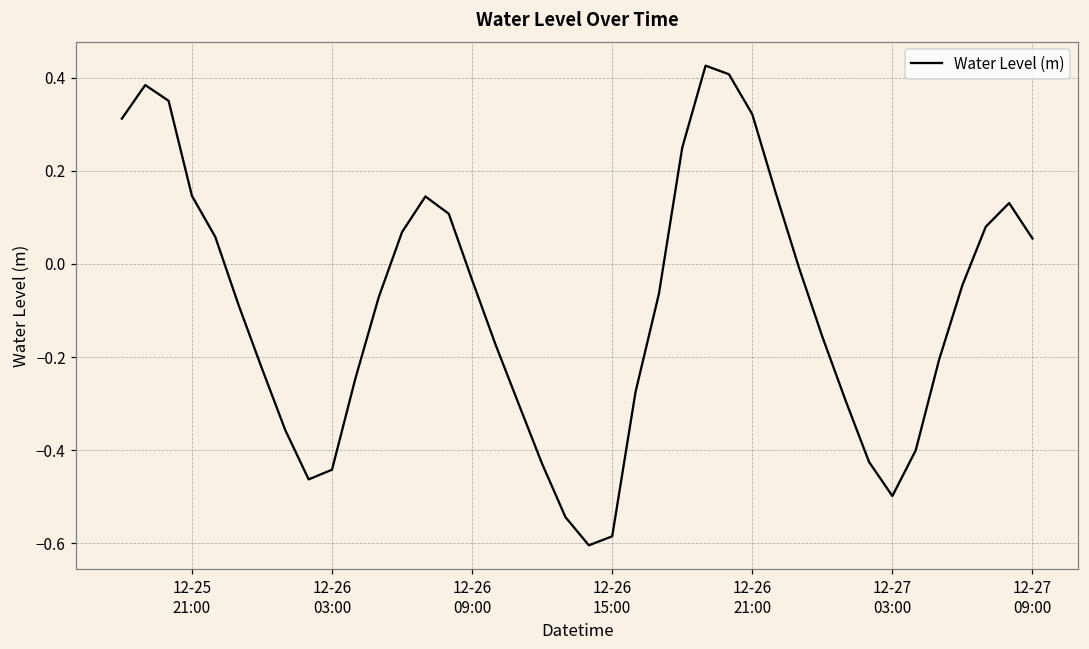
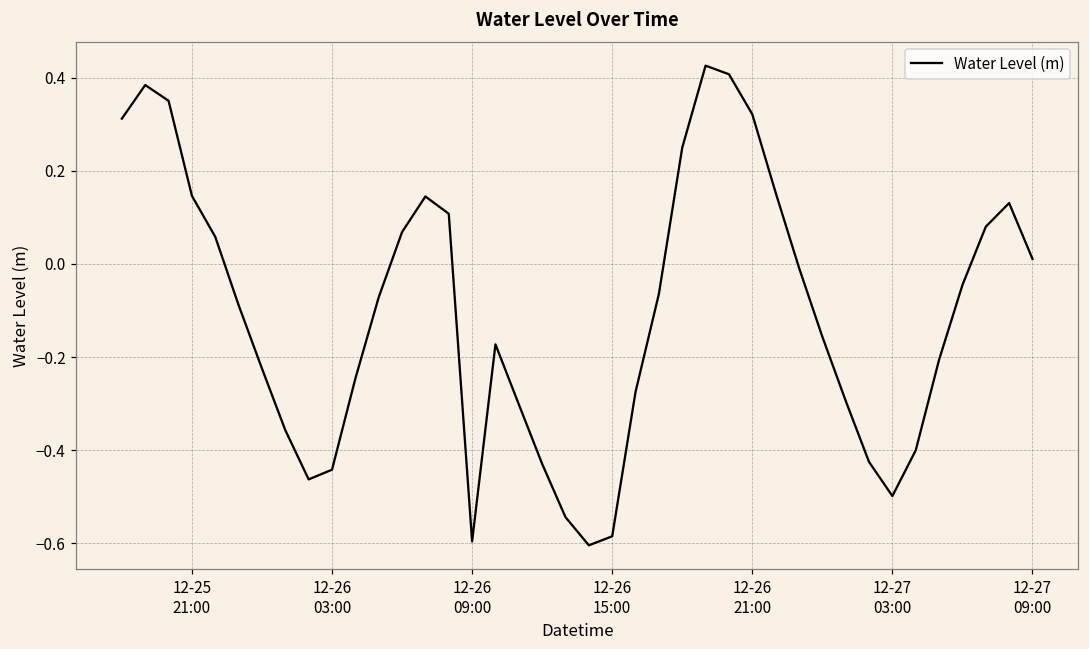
  {
    "12-25 21:00": 0.15,
    "12-26 03:00": -0.44,
-   "12-26 09:00": -0.03,
+   "12-26 09:00": -0.60,
    "12-26 15:00": -0.58,
    "12-26 21:00": 0.32,
    "12-27 03:00": -0.50,
-   "12-27 09:00": 0.05
+   "12-27 09:00": 0.01
  }
